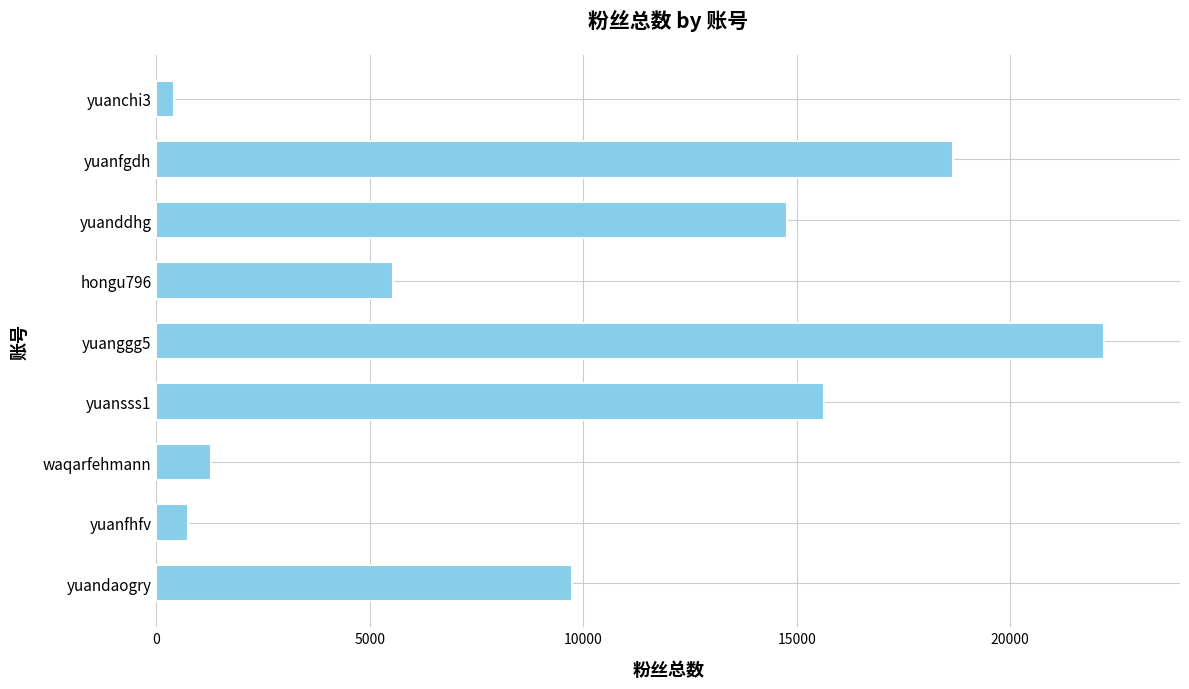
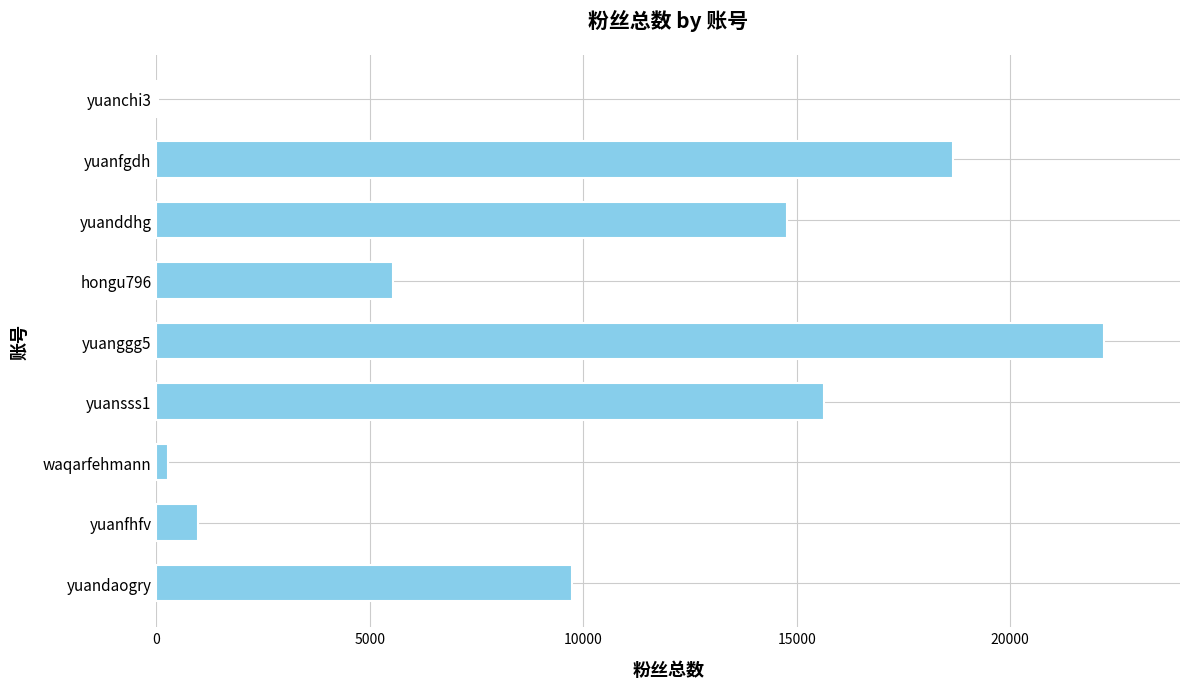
  {
-   "yuanchi3": 400,
+   "yuanchi3": 0,
    "yuanfgdh": 18700,
    "yuanddhg": 14800,
    "hongu796": 5500,
    "yuanggg5": 22200,
    "yuansss1": 15600,
-   "waqarfehmann": 1300,
-   "yuanfhfv": 700,
+   "waqarfehmann": 300,
+   "yuanfhfv": 1000,
    "yuandaogry": 9700
  }
